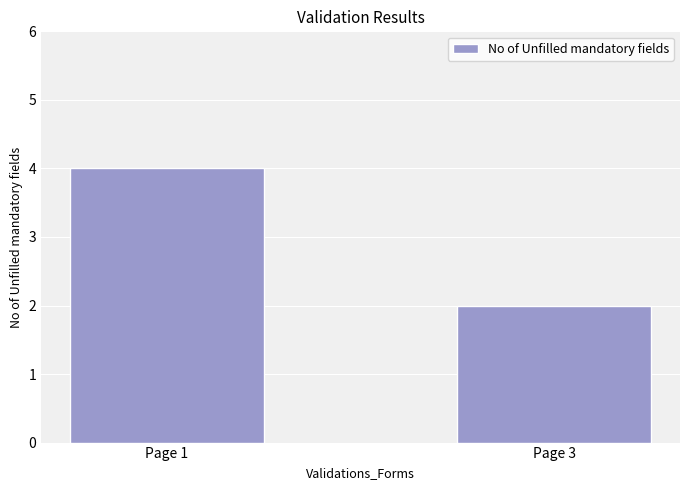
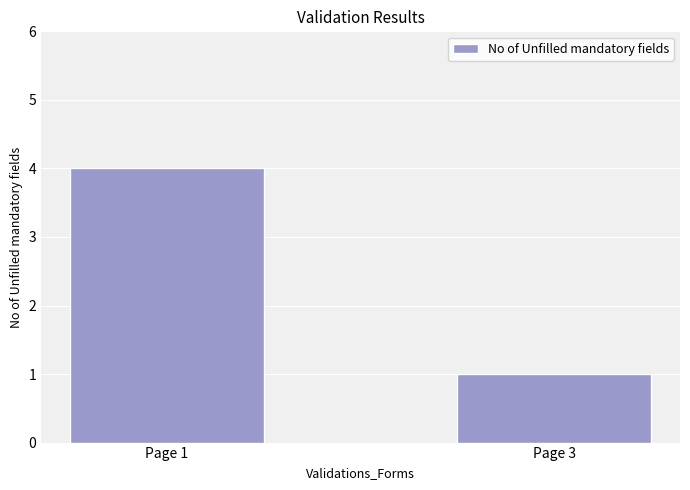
  {
    "Page 1": 4,
-   "Page 3": 2
+   "Page 3": 1
  }
